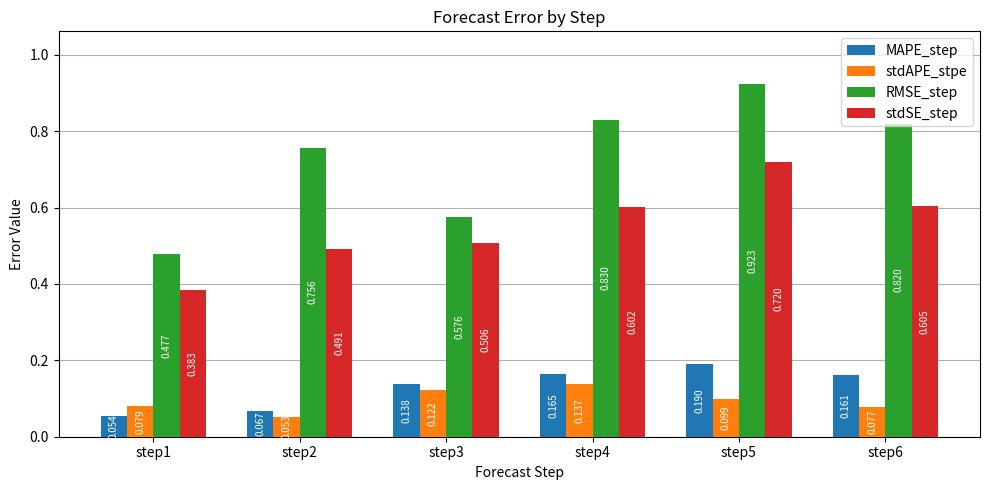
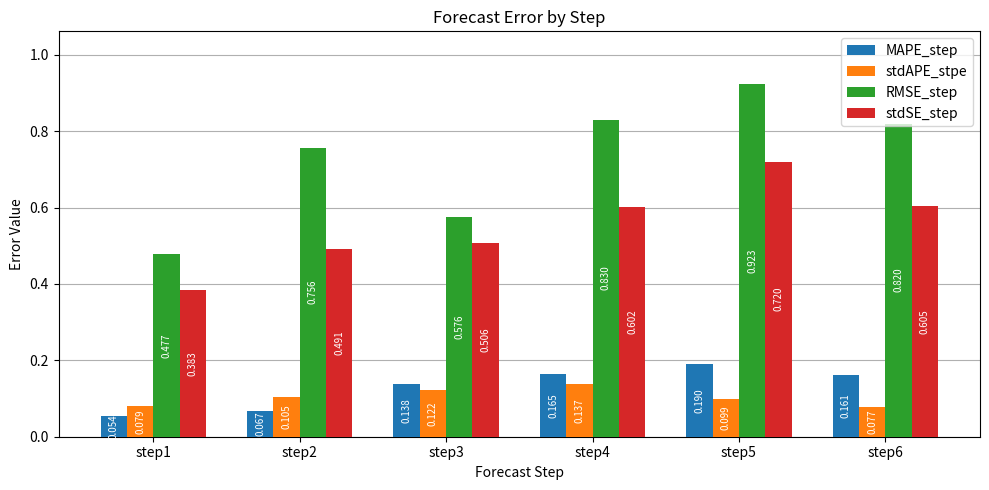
  {
    "MAPE_step": {
      "step1": 0.054,
      "step2": 0.067,
      "step3": 0.138,
      "step4": 0.165,
      "step5": 0.190,
      "step6": 0.161
    },
    "stdAPE_stpe": {
      "step1": 0.079,
-     "step2": 0.053,
+     "step2": 0.105,
      "step3": 0.122,
      "step4": 0.137,
      "step5": 0.099,
      "step6": 0.077
    },
    "RMSE_step": {
      "step1": 0.477,
      "step2": 0.756,
      "step3": 0.576,
      "step4": 0.830,
      "step5": 0.923
    },
    "stdSE_step": {
      "step1": 0.383,
      "step2": 0.491,
      "step3": 0.506,
      "step4": 0.602,
      "step5": 0.720,
      "step6": 0.605
    }
  }
